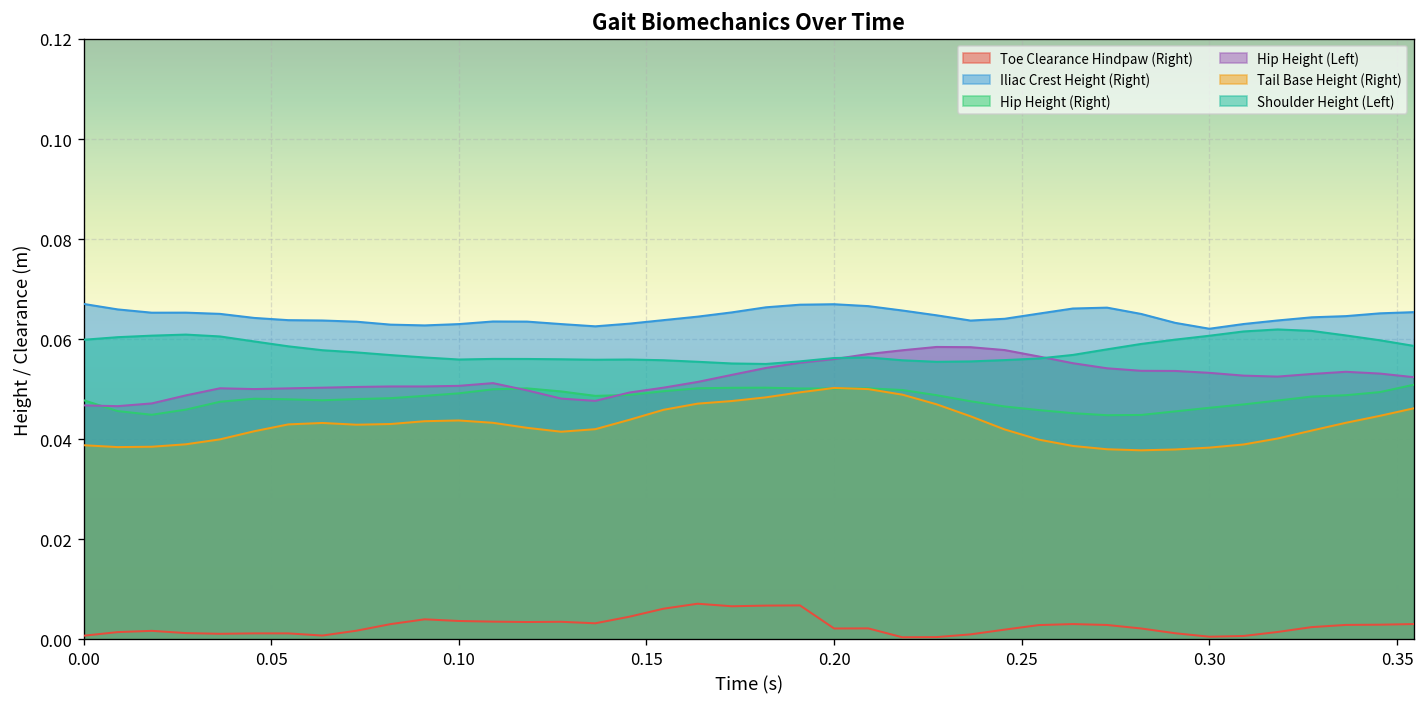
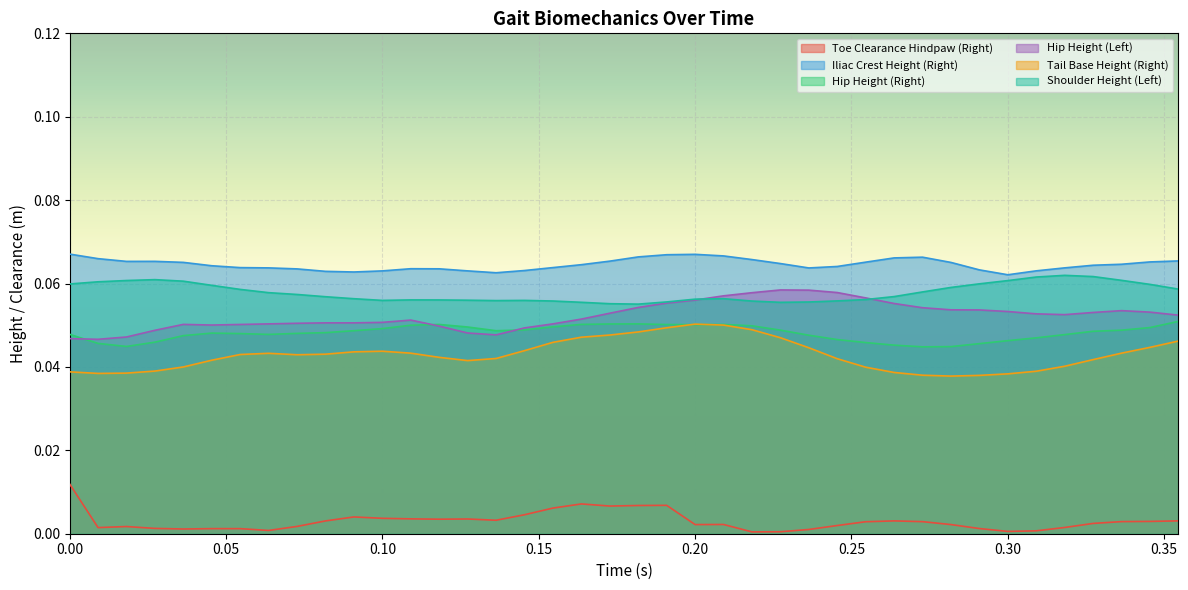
  {
    "Toe Clearance Hindpaw (Right)": {
-     "0.00": 0.001,
+     "0.00": 0.012,
      "0.10": 0.004,
      "0.20": 0.002,
      "0.30": 0.001
    },
    "Hip Height (Left)": {
      "0.00": 0.047,
      "0.10": 0.051,
      "0.30": 0.053
    },
    "Tail Base Height (Right)": {
      "0.00": 0.039,
      "0.10": 0.044,
      "0.30": 0.038
    }
  }
